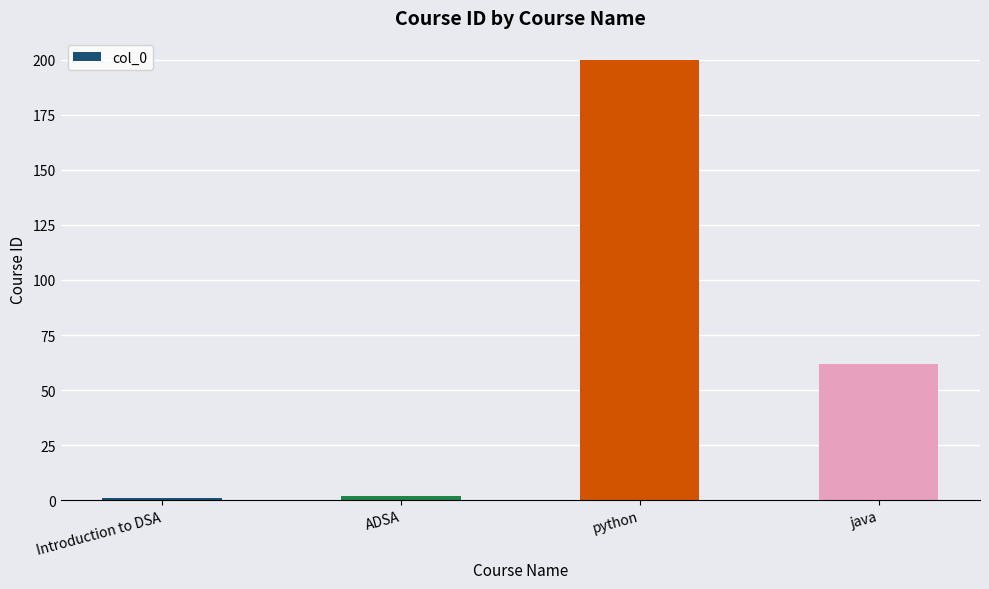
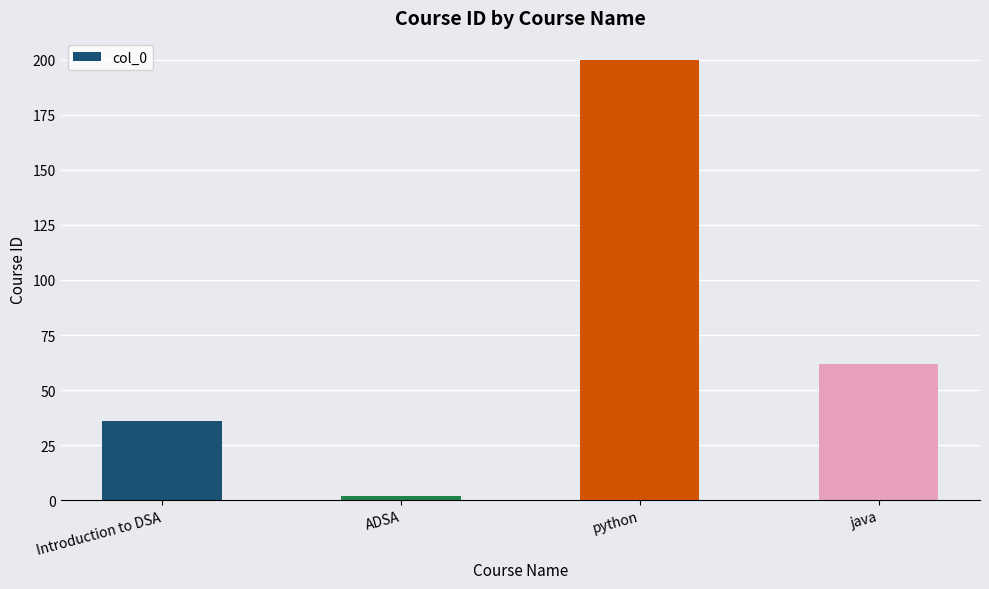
  {
-   "Introduction to DSA": 1,
+   "Introduction to DSA": 36,
    "ADSA": 2,
    "python": 200,
    "java": 62
  }
